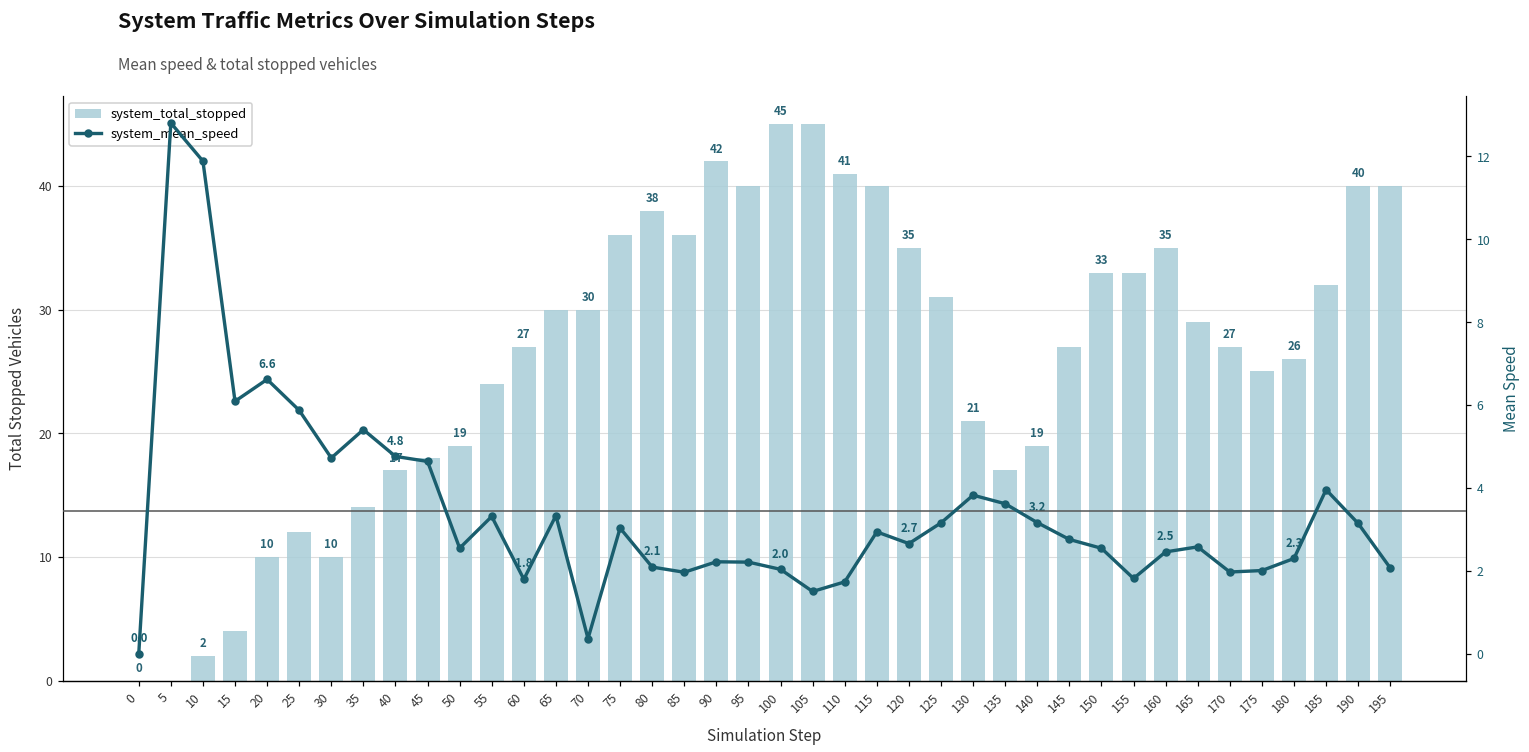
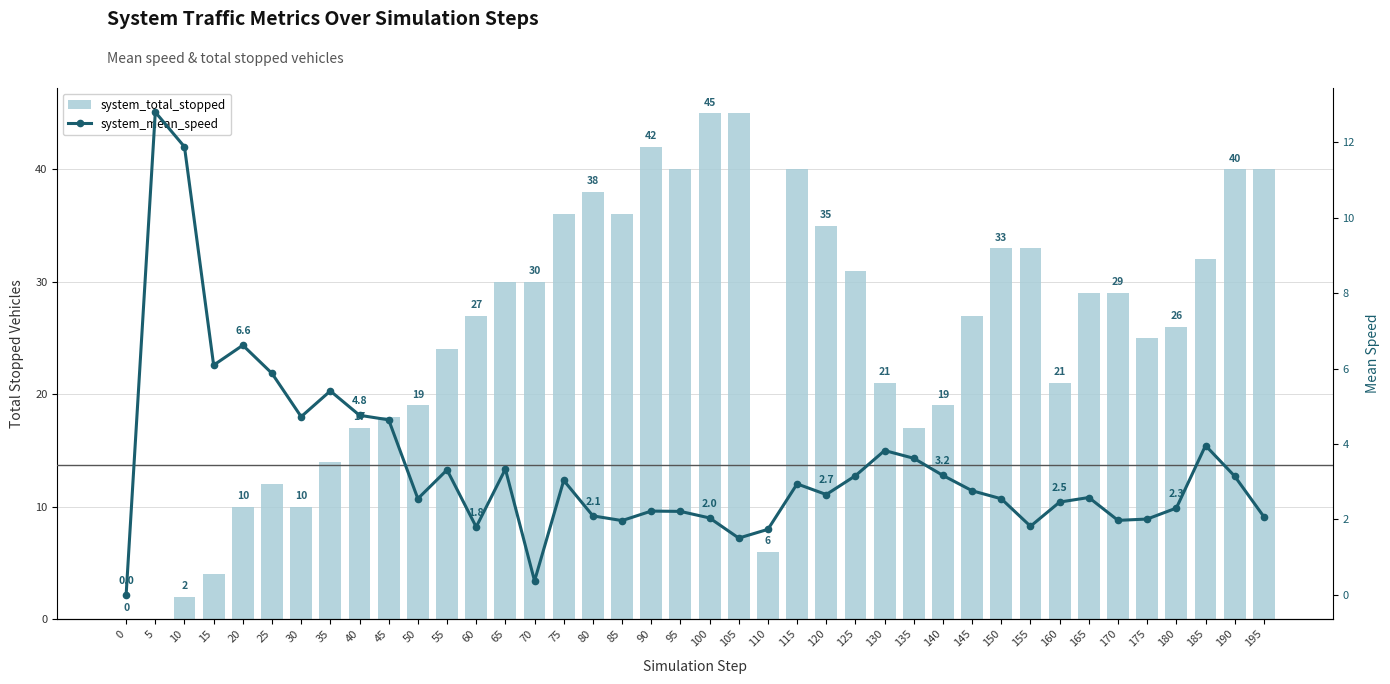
  {
    "system_total_stopped": {
      "0": 0,
      "10": 2,
      "20": 10,
      "30": 10,
      "50": 19,
      "60": 27,
      "70": 30,
      "80": 38,
      "90": 42,
      "100": 45,
-     "110": 41,
+     "110": 6,
      "120": 35,
      "130": 21,
      "140": 19,
      "150": 33,
-     "160": 35,
-     "170": 27,
+     "160": 21,
+     "170": 29,
      "180": 26,
      "190": 40
    },
    "system_mean_speed": {
      "0": 0.0,
      "20": 6.6,
      "40": 4.8,
      "60": 1.8,
      "80": 2.1,
      "100": 2.0,
      "120": 2.7,
      "140": 3.2,
      "160": 2.5,
      "180": 2.3
    }
  }
